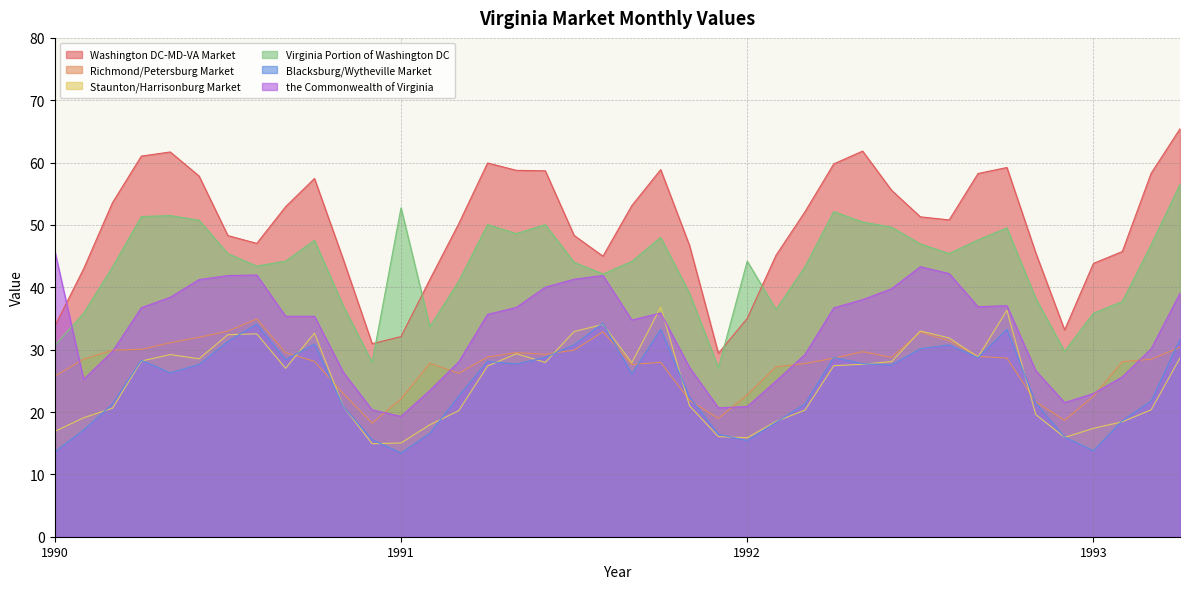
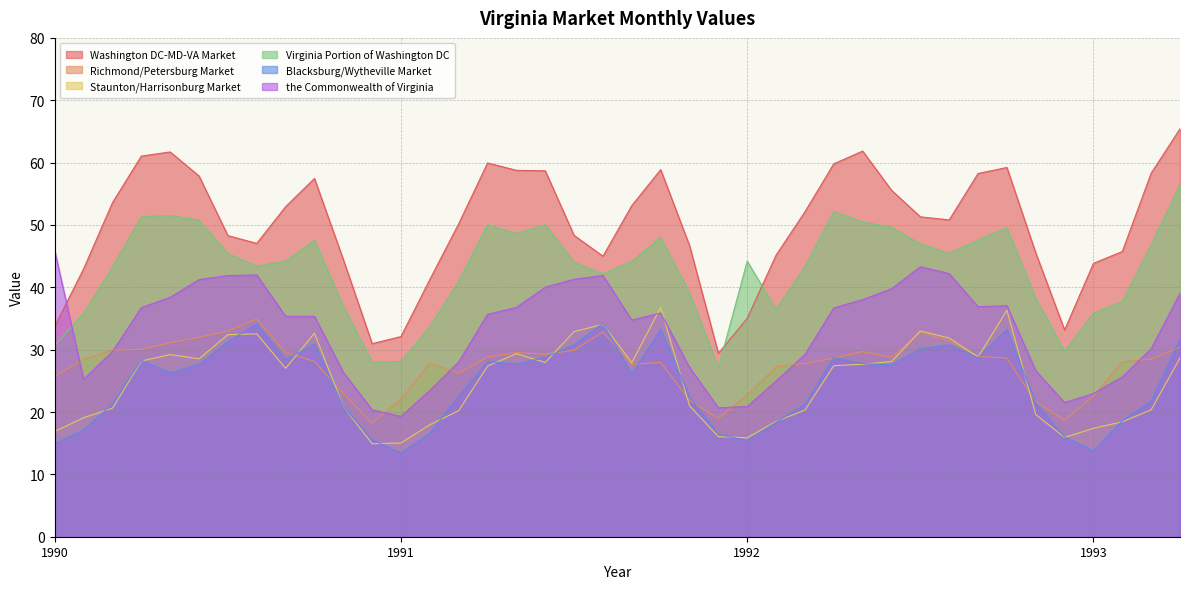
  {
    "Virginia Portion of Washington DC": {
      "1990": 31,
-     "1991": 53,
+     "1991": 28,
      "1992": 44,
      "1993": 36
    },
    "Blacksburg/Wytheville Market": {
-     "1990": 14,
+     "1990": 15,
      "1991": 13,
      "1992": 15,
      "1993": 14
    },
    "the Commonwealth of Virginia": {
      "1990": 46,
      "1991": 19,
      "1992": 21,
      "1993": 23
    }
  }
